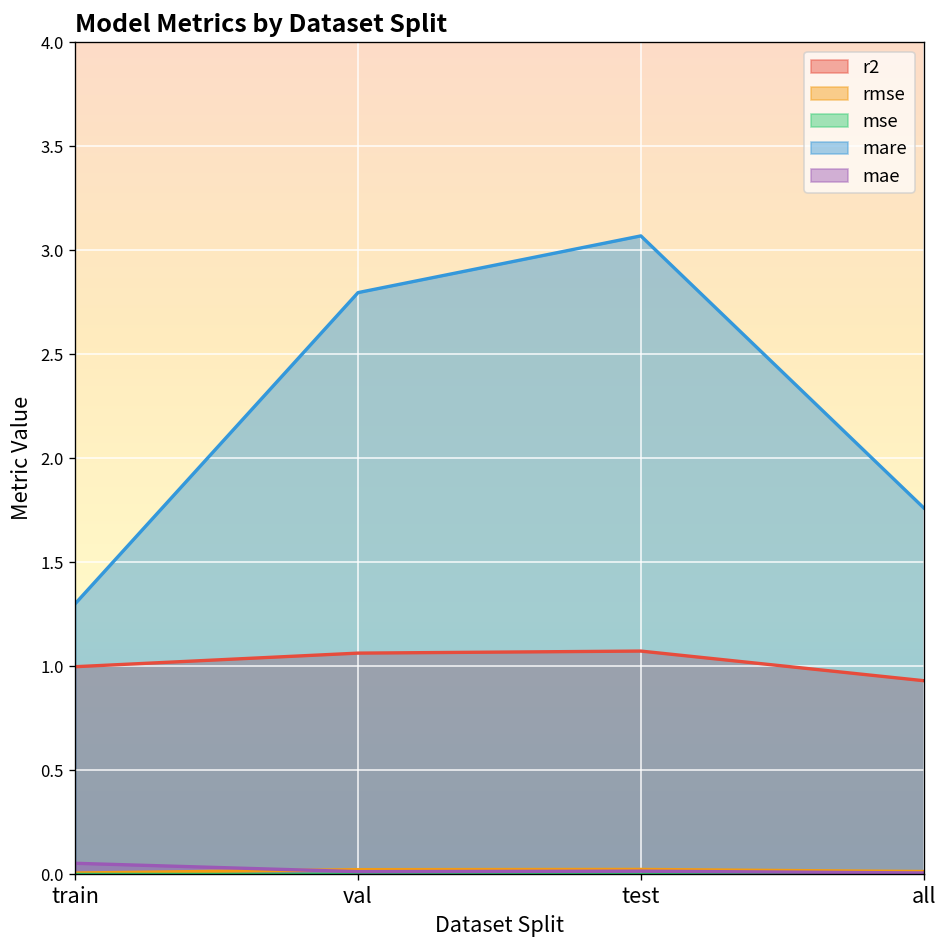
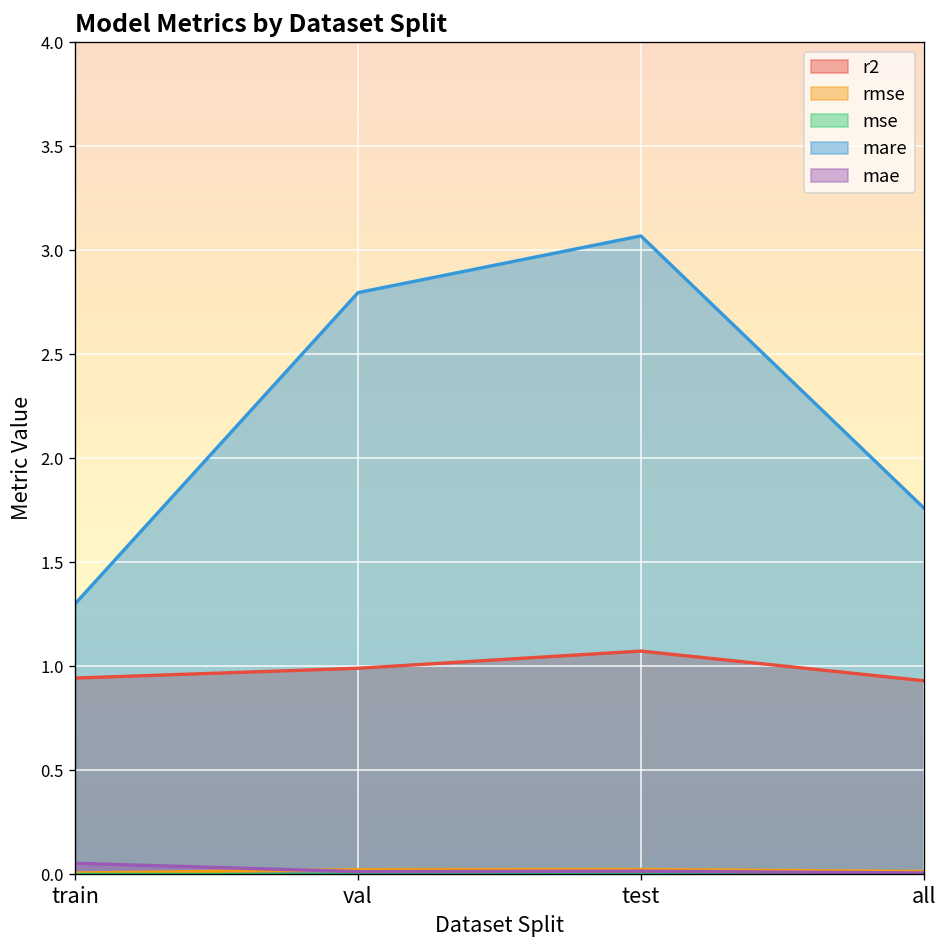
  {
    "r2": {
-     "train": 1.00,
-     "val": 1.06,
+     "train": 0.94,
+     "val": 0.99,
      "test": 1.07,
      "all": 0.93
    },
    "mse": {
      "test": 0.00
    },
    "mare": {
      "train": 1.30,
      "val": 2.80,
      "test": 3.07,
      "all": 1.76
    },
    "mae": {
      "train": 0.05
    }
  }
